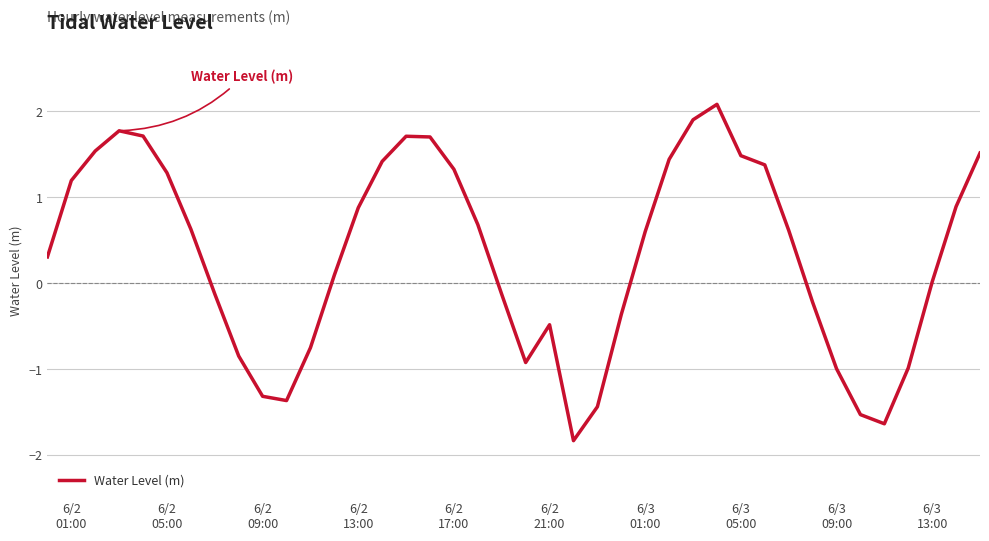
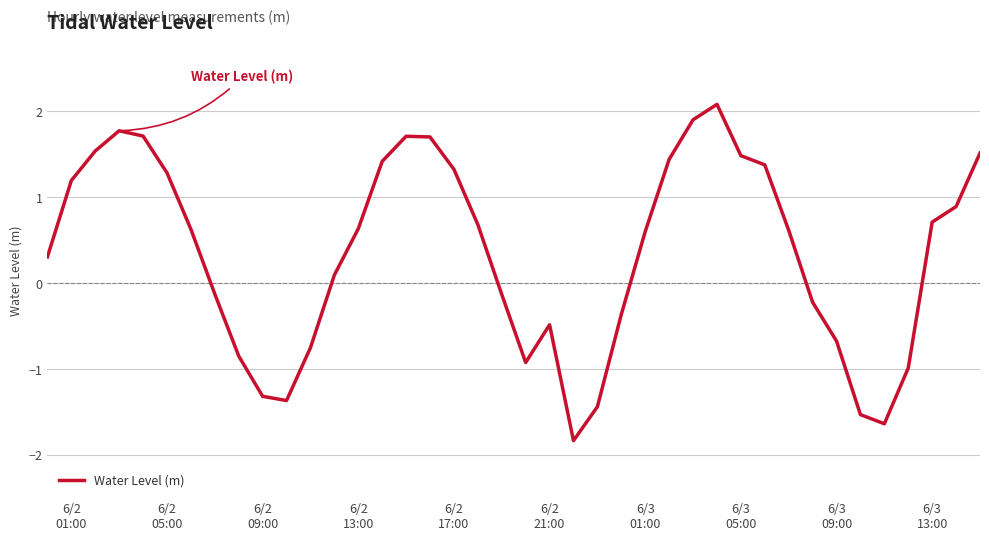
  {
    "6/2 01:00": 1.2,
    "6/2 05:00": 1.3,
    "6/2 09:00": -1.3,
-   "6/2 13:00": 0.9,
+   "6/2 13:00": 0.6,
    "6/2 17:00": 1.3,
    "6/2 21:00": -0.5,
    "6/3 01:00": 0.6,
    "6/3 05:00": 1.5,
-   "6/3 09:00": -1.0,
-   "6/3 13:00": 0.0
+   "6/3 09:00": -0.7,
+   "6/3 13:00": 0.7
  }
